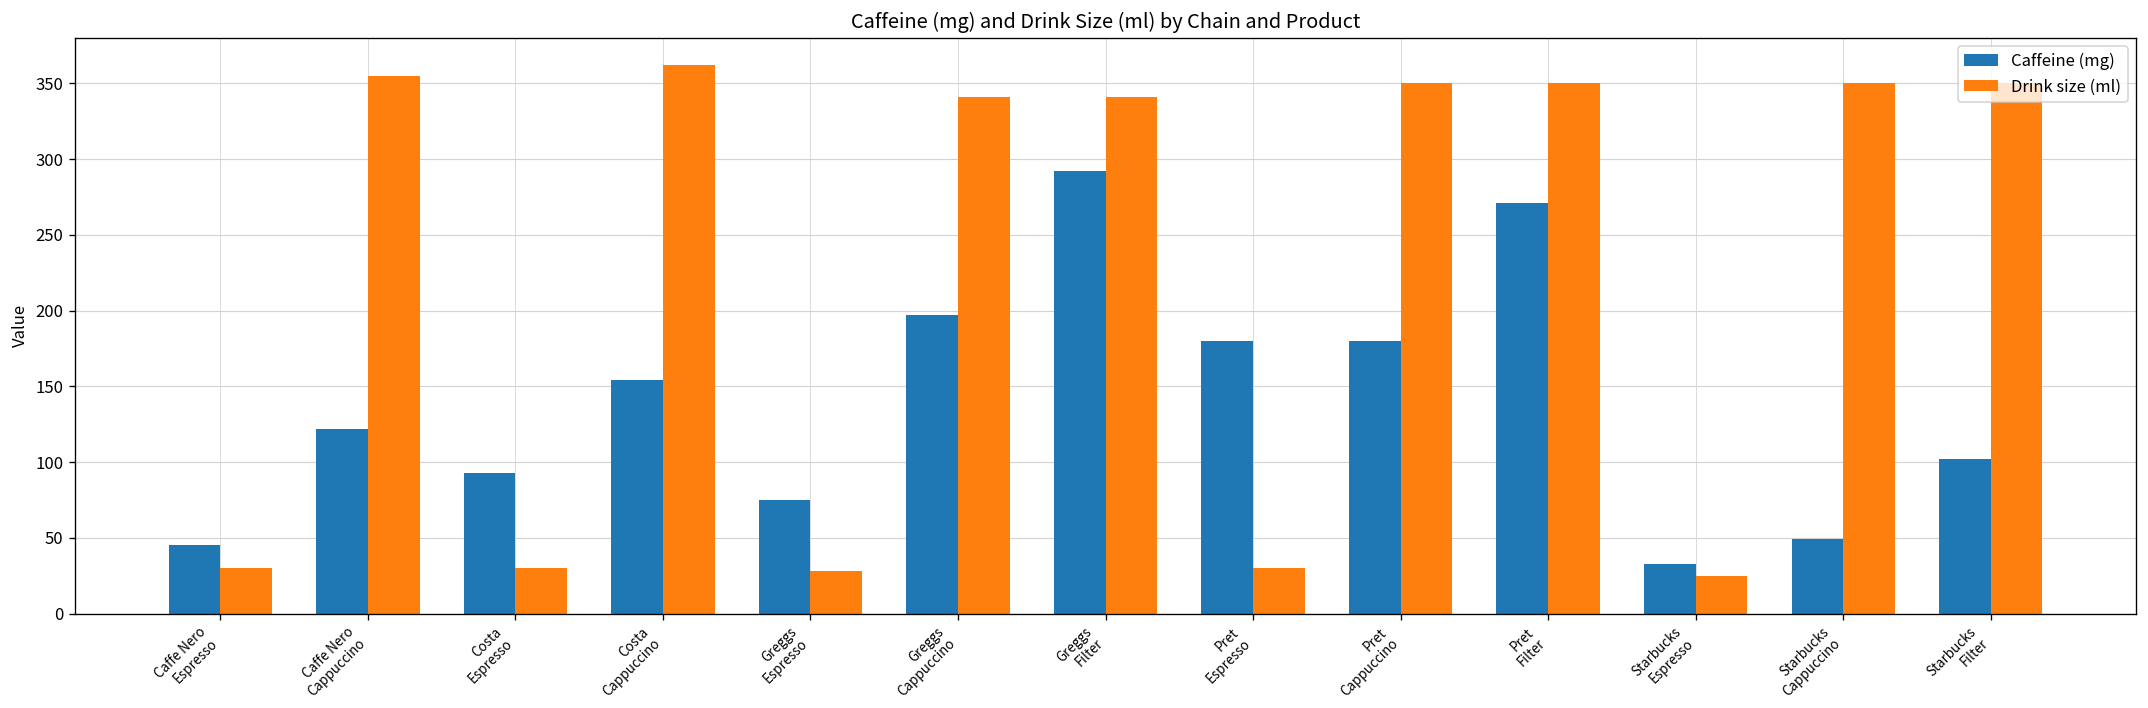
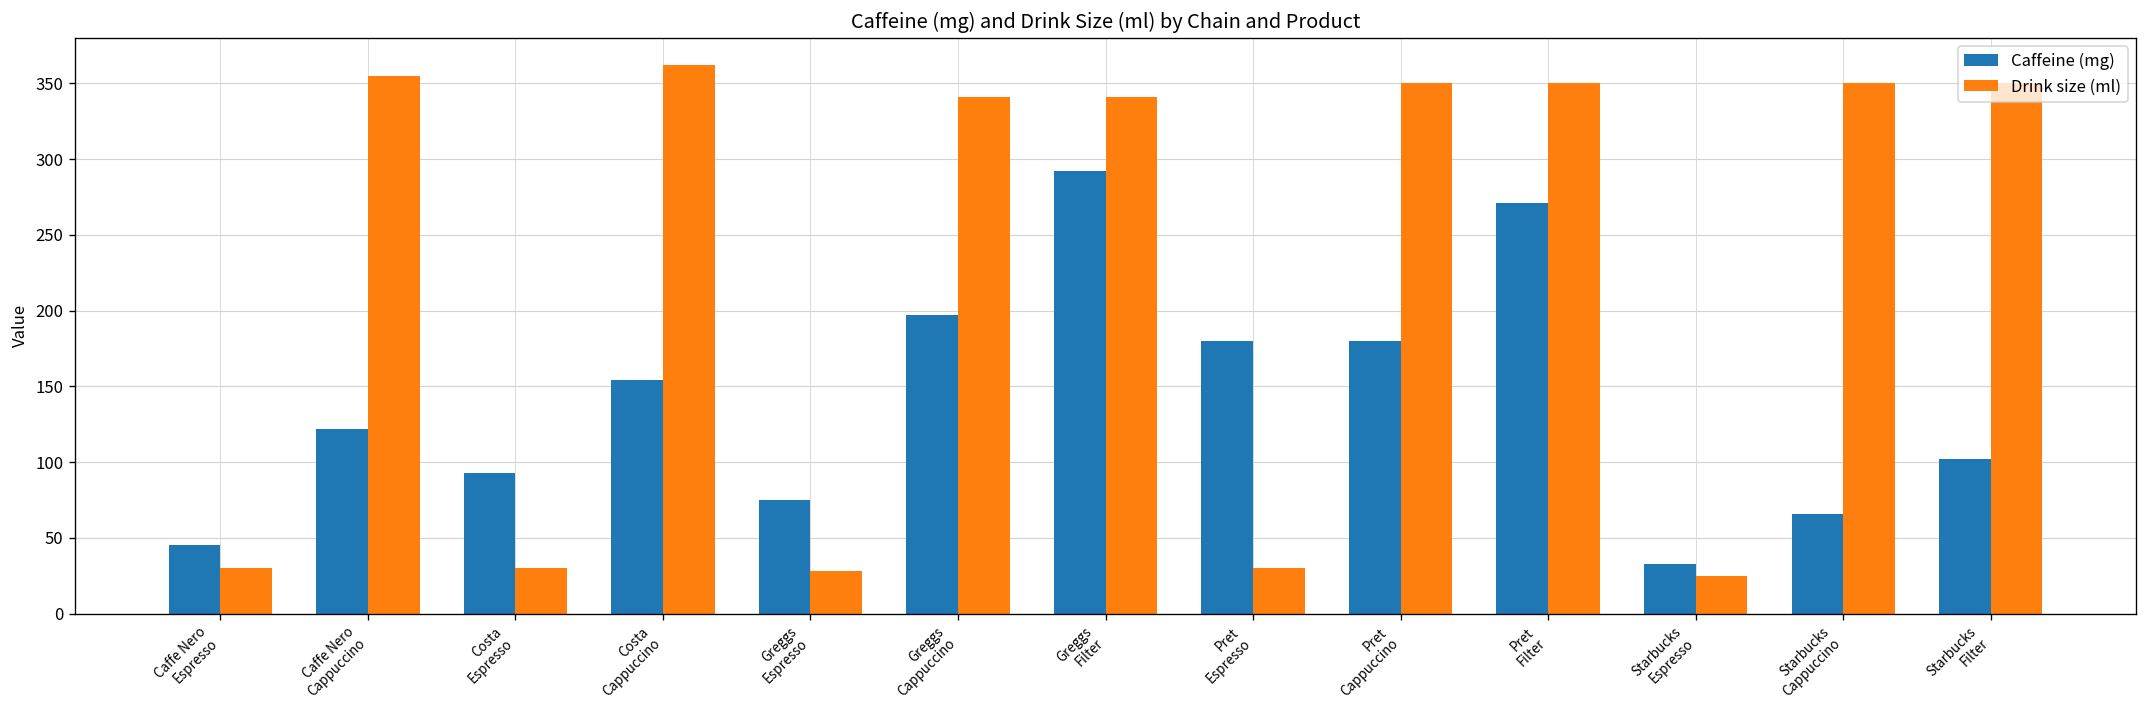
  {
    "Caffeine (mg)": {
      "Caffe Nero Espresso": 45,
      "Caffe Nero Cappuccino": 122,
      "Costa Espresso": 93,
      "Costa Cappuccino": 154,
      "Greggs Espresso": 75,
      "Greggs Cappuccino": 197,
      "Greggs Filter": 292,
      "Pret Espresso": 180,
      "Pret Cappuccino": 180,
      "Pret Filter": 271,
      "Starbucks Espresso": 33,
-     "Starbucks Cappuccino": 49,
+     "Starbucks Cappuccino": 66,
      "Starbucks Filter": 102
    },
    "Drink size (ml)": {
      "Caffe Nero Espresso": 30,
      "Caffe Nero Cappuccino": 355,
      "Costa Espresso": 30,
      "Costa Cappuccino": 362,
      "Greggs Espresso": 28,
      "Greggs Cappuccino": 341,
      "Greggs Filter": 341,
      "Pret Espresso": 30,
      "Pret Cappuccino": 350,
      "Pret Filter": 350,
      "Starbucks Espresso": 25,
      "Starbucks Cappuccino": 350
    }
  }
